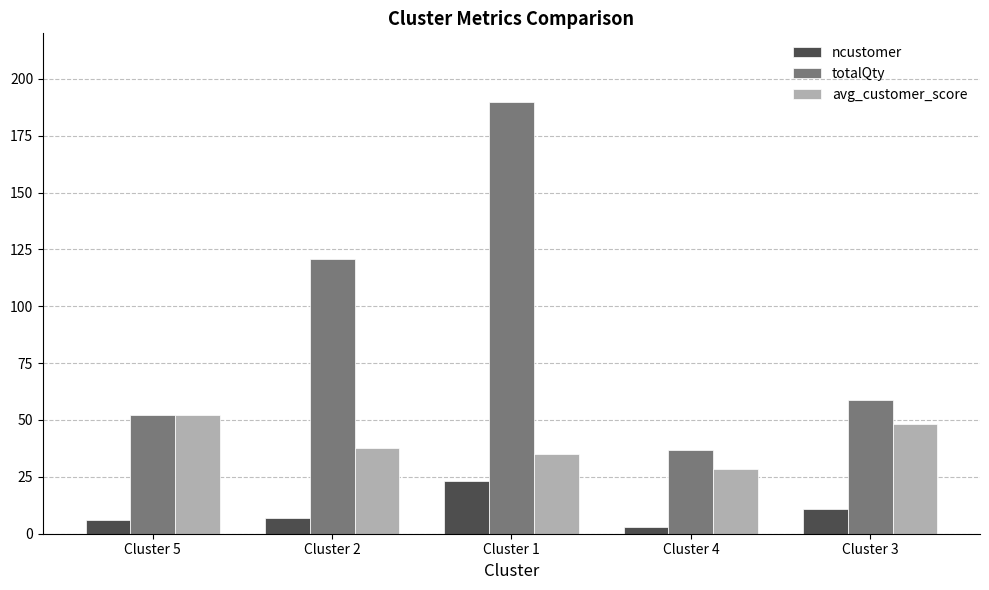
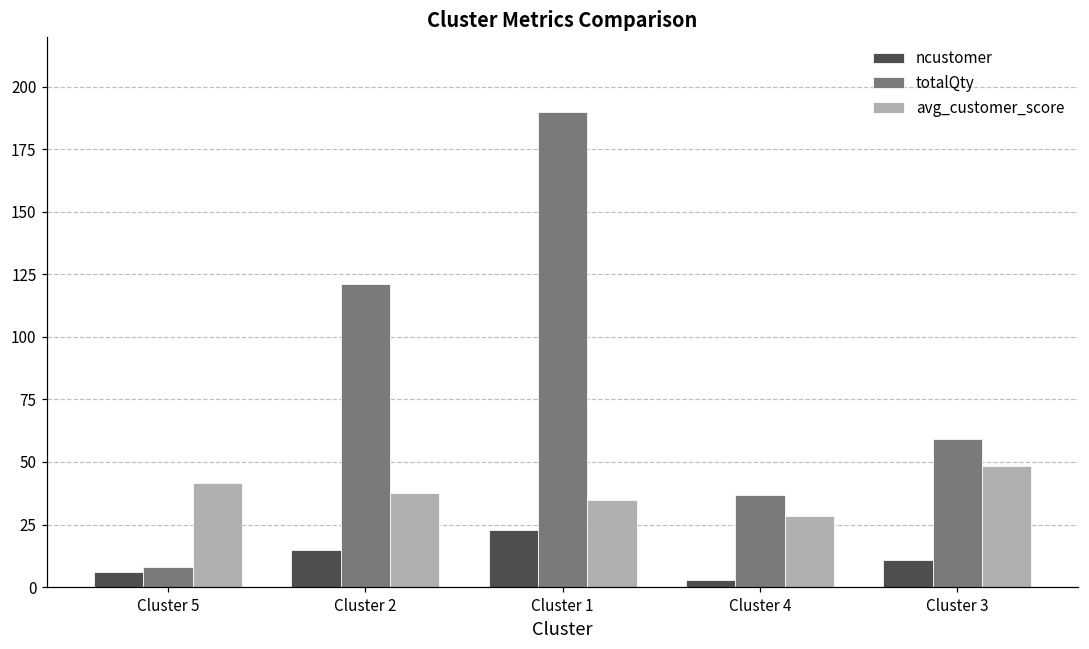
  {
    "ncustomer": {
      "Cluster 5": 6,
-     "Cluster 2": 7,
+     "Cluster 2": 15,
      "Cluster 1": 23,
      "Cluster 4": 3,
      "Cluster 3": 11
    },
    "totalQty": {
-     "Cluster 5": 52,
+     "Cluster 5": 8,
      "Cluster 2": 121,
      "Cluster 1": 190,
      "Cluster 4": 37,
      "Cluster 3": 59
    },
    "avg_customer_score": {
-     "Cluster 5": 52,
+     "Cluster 5": 41,
      "Cluster 2": 38,
      "Cluster 1": 35,
      "Cluster 4": 29,
      "Cluster 3": 48
    }
  }
